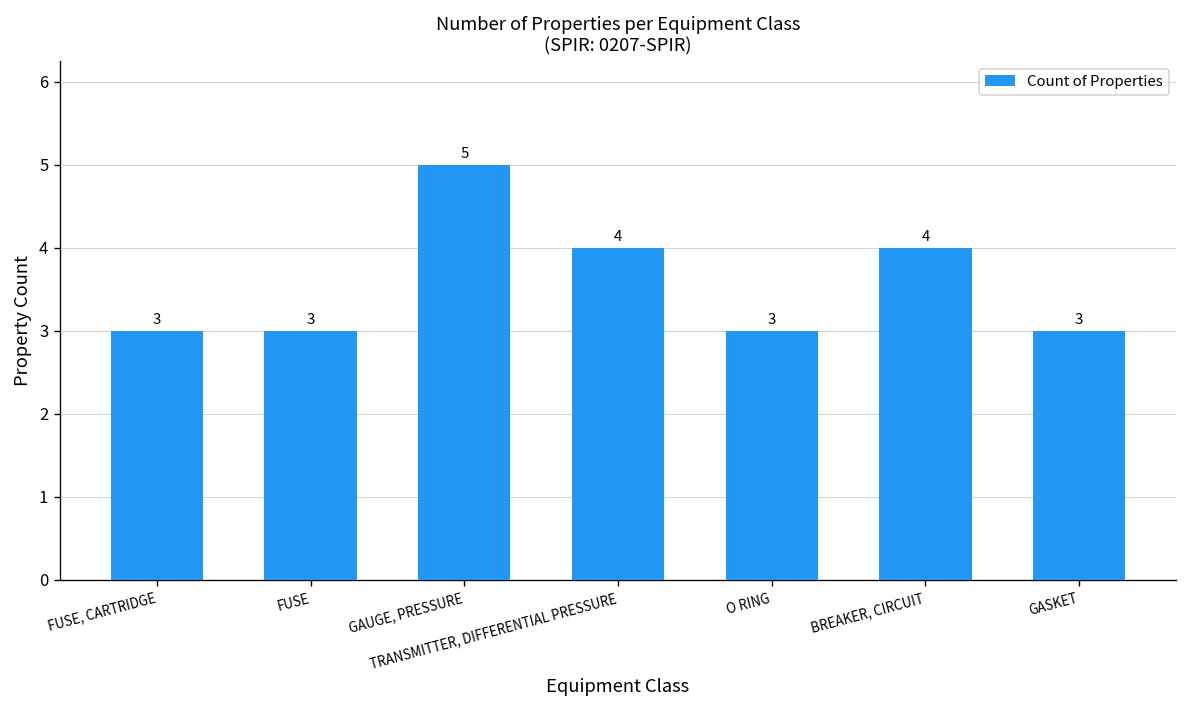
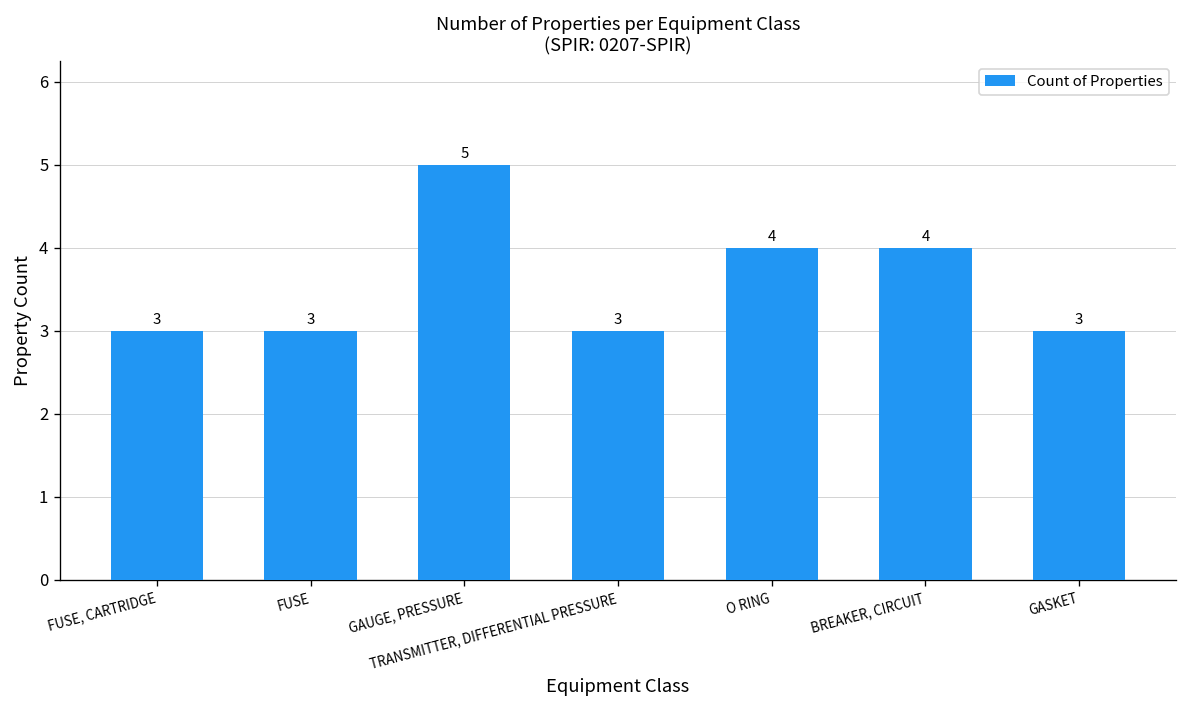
  {
    "FUSE, CARTRIDGE": 3,
    "FUSE": 3,
    "GAUGE, PRESSURE": 5,
-   "TRANSMITTER, DIFFERENTIAL PRESSURE": 4,
-   "O RING": 3,
+   "TRANSMITTER, DIFFERENTIAL PRESSURE": 3,
+   "O RING": 4,
    "BREAKER, CIRCUIT": 4,
    "GASKET": 3
  }
